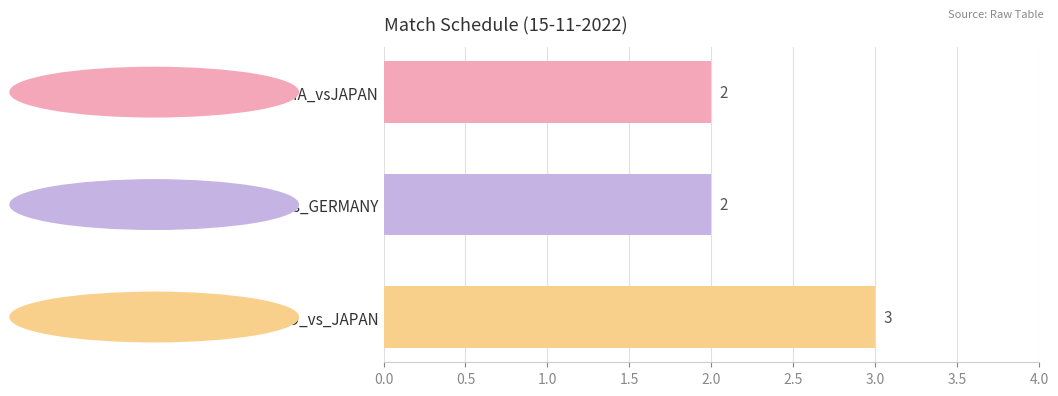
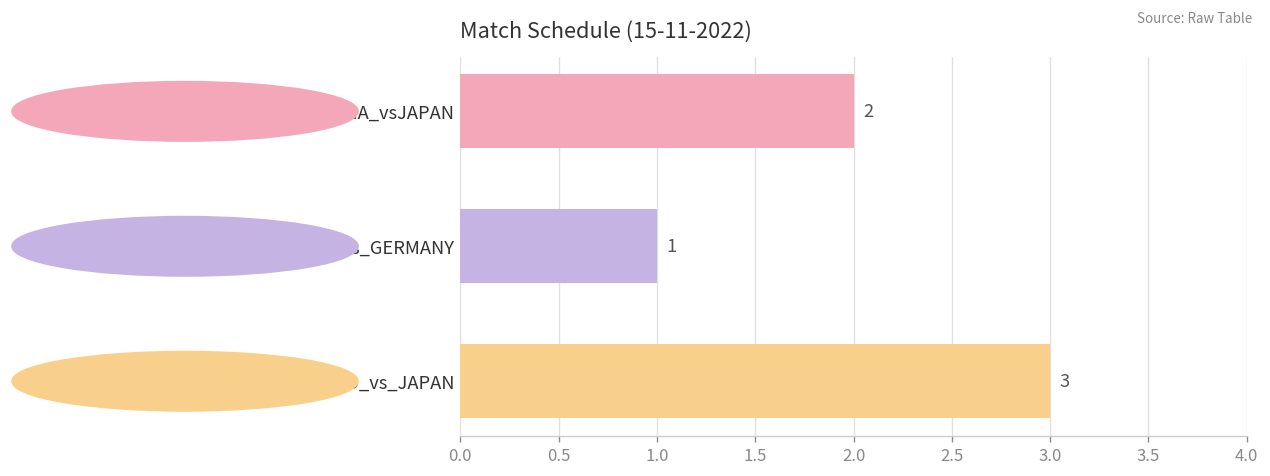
  {
    "INDIA_vsJAPAN": 2,
-   "NEW ZEALAND_vs_GERMANY": 2,
+   "NEW ZEALAND_vs_GERMANY": 1,
    "SWITZERLAND_vs_JAPAN": 3
  }
